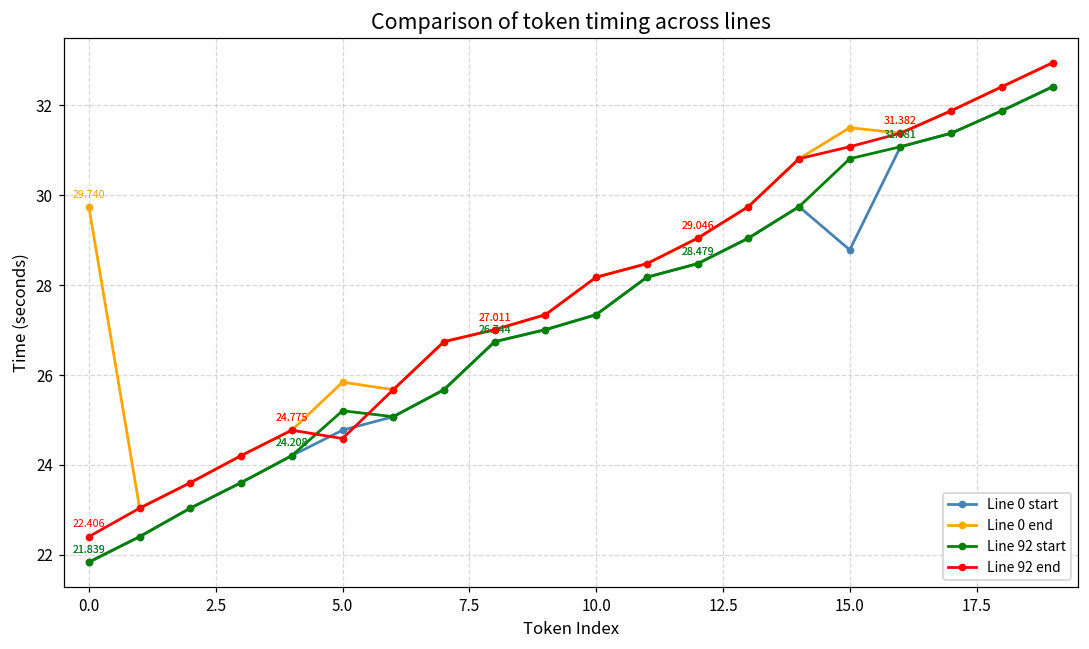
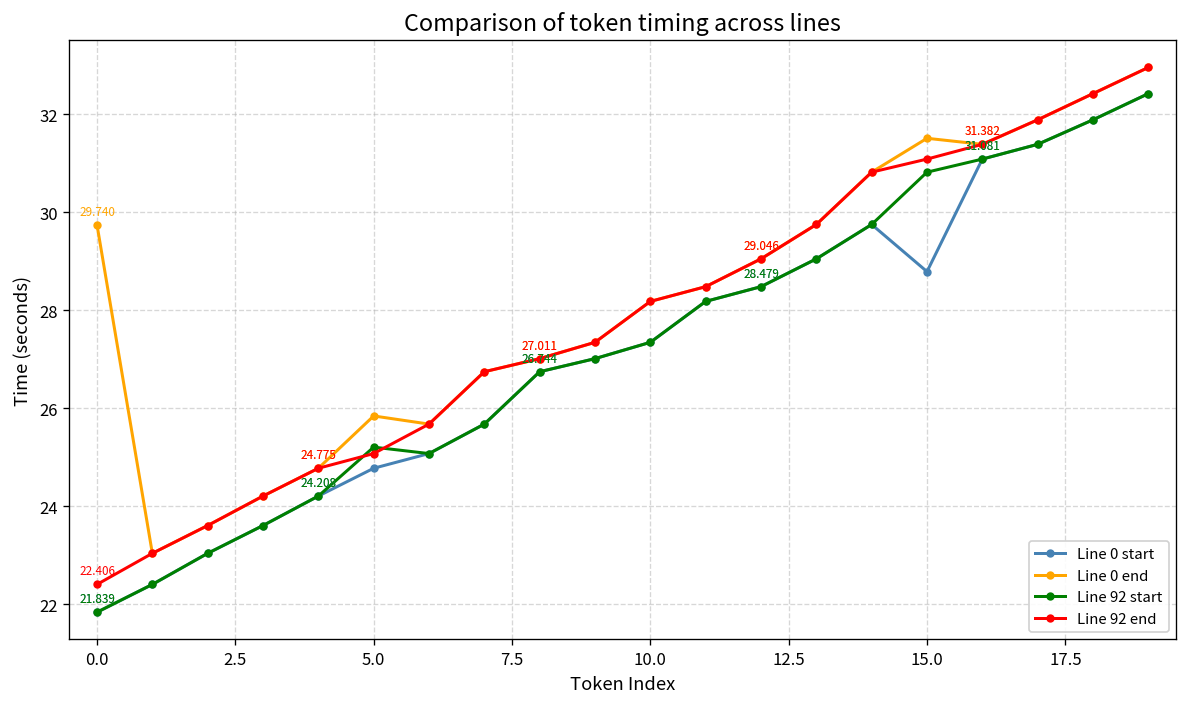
  {
    "Line 0 start": {
      "5.0": 24.8,
      "15.0": 28.8
    },
    "Line 0 end": {
      "0.0": 29.740
    },
    "Line 92 start": {
      "5.0": 25.2,
      "15.0": 30.8
    },
    "Line 92 end": {
-     "5.0": 24.6,
+     "5.0": 25.1,
      "15.0": 31.1
    }
  }
